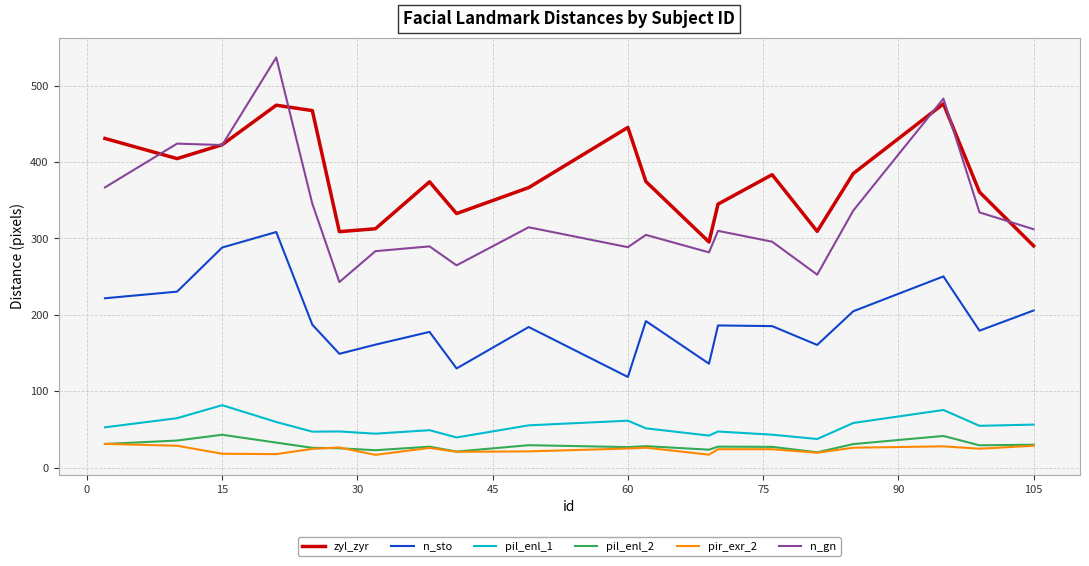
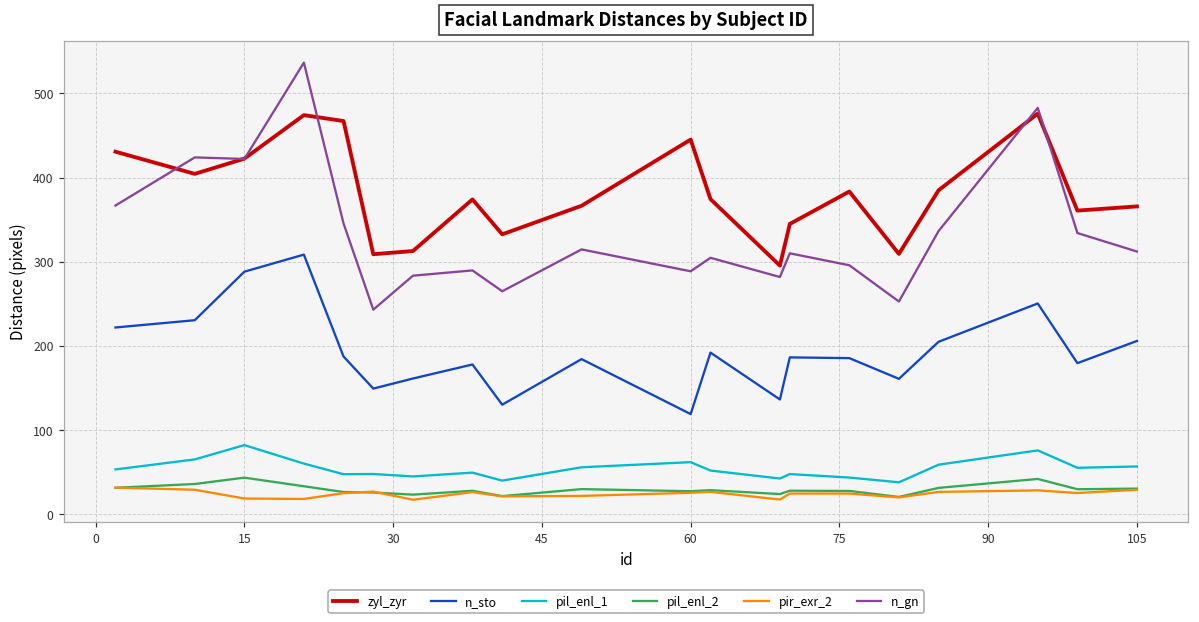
  {
    "zyl_zyr": {
      "60": 450,
-     "105": 290
+     "105": 370
    },
    "n_sto": {
      "15": 290,
      "60": 120,
      "105": 210
    },
    "pil_enl_1": {
      "15": 80,
      "60": 60,
      "105": 60
    },
    "pil_enl_2": {
      "15": 40
    },
    "pir_exr_2": {
      "15": 20
    },
    "n_gn": {
      "60": 290,
      "105": 310
    }
  }
